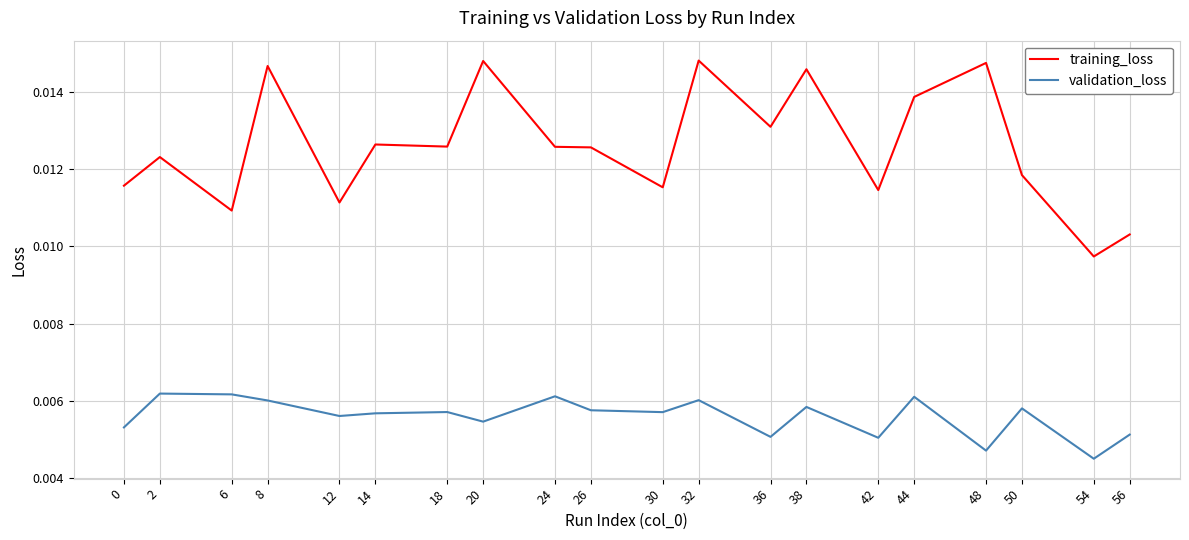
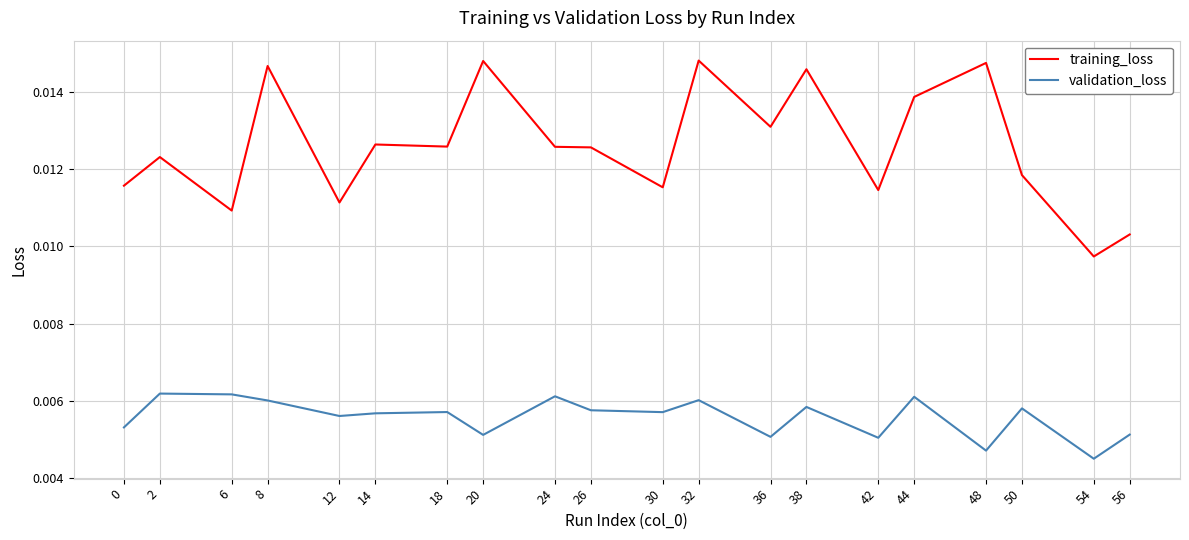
  {
    "training_loss": {
      "0": 0.0116,
      "2": 0.0123,
      "6": 0.0109,
      "8": 0.0147,
      "12": 0.0111,
      "14": 0.0126,
      "18": 0.0126,
      "20": 0.0148,
      "24": 0.0126,
      "26": 0.0126,
      "30": 0.0115,
      "32": 0.0148,
      "36": 0.0131,
      "38": 0.0146,
      "42": 0.0115,
      "44": 0.0139,
      "48": 0.0147,
      "50": 0.0118,
      "54": 0.0097,
      "56": 0.0103
    },
    "validation_loss": {
      "0": 0.0053,
      "2": 0.0062,
      "6": 0.0062,
      "8": 0.0060,
      "12": 0.0056,
      "14": 0.0057,
      "18": 0.0057,
-     "20": 0.0055,
+     "20": 0.0051,
      "24": 0.0061,
      "26": 0.0058,
      "30": 0.0057,
      "32": 0.0060,
      "36": 0.0051,
      "38": 0.0058,
      "42": 0.0050,
      "44": 0.0061,
      "48": 0.0047,
      "50": 0.0058,
      "54": 0.0045,
      "56": 0.0051
    }
  }
